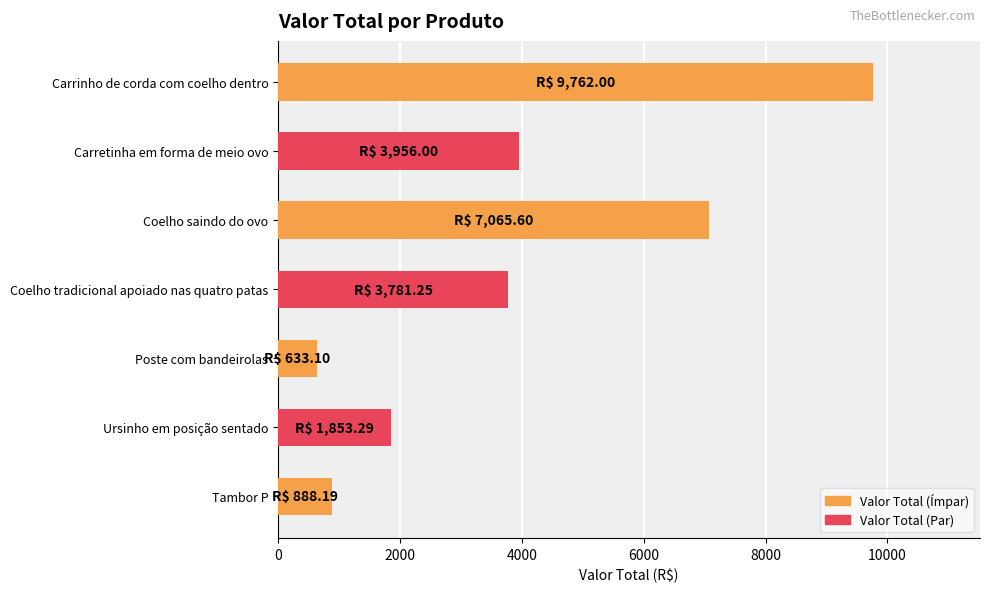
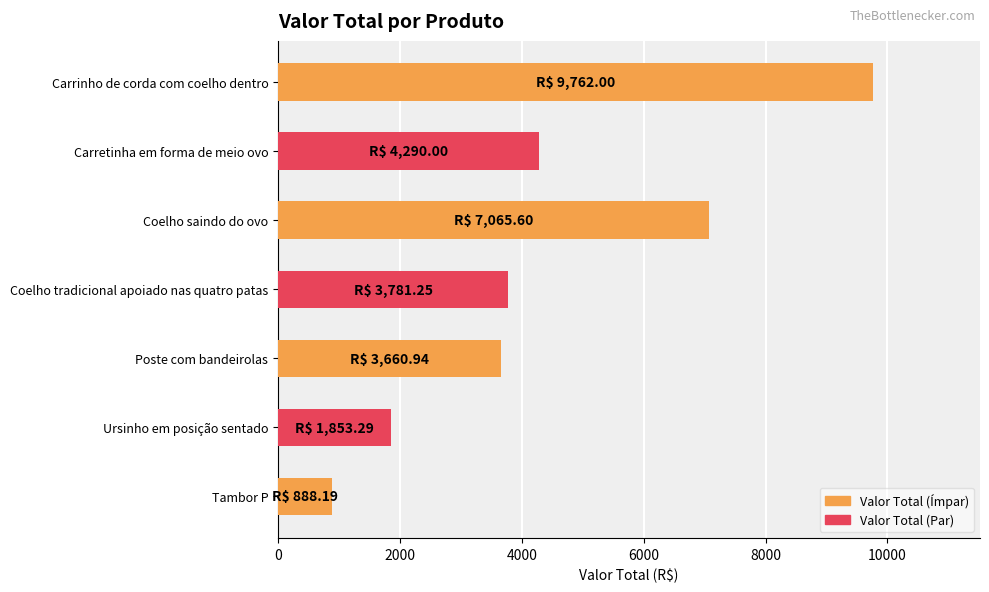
  {
    "Carrinho de corda com coelho dentro": "9,762.00",
-   "Carretinha em forma de meio ovo": "3,956.00",
+   "Carretinha em forma de meio ovo": "4,290.00",
    "Coelho saindo do ovo": "7,065.60",
    "Coelho tradicional apoiado nas quatro patas": "3,781.25",
-   "Poste com bandeirolas": "633.10",
+   "Poste com bandeirolas": "3,660.94",
    "Ursinho em posição sentado": "1,853.29",
    "Tambor P": "888.19"
  }
